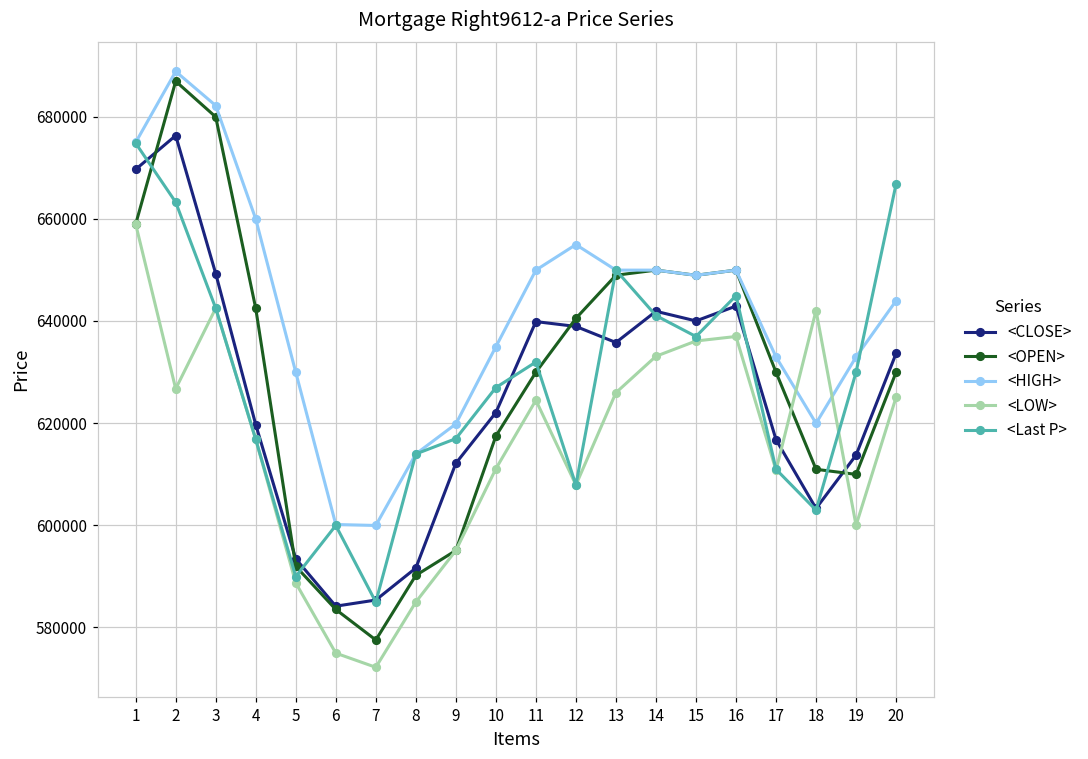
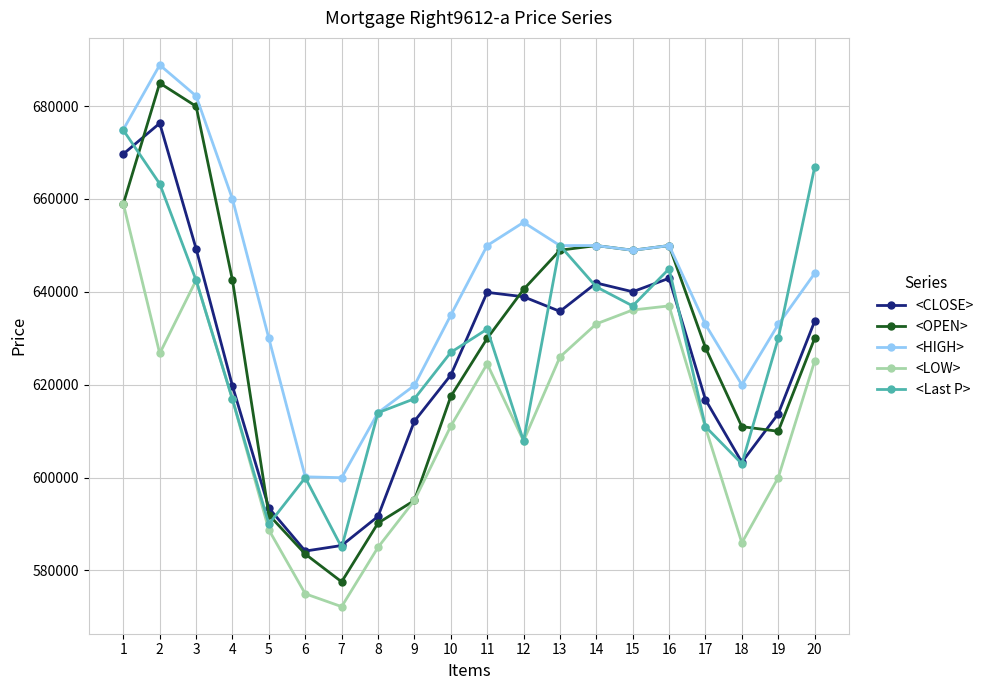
  {
    "<CLOSE>": {
      "1": 670000,
      "2": 676000,
      "3": 649000,
      "4": 620000,
      "5": 593000,
      "6": 584000,
      "8": 592000,
      "9": 612000,
      "10": 622000,
      "11": 640000,
      "12": 639000,
      "13": 636000,
      "14": 642000,
      "15": 640000,
      "16": 643000,
      "17": 617000,
      "19": 614000,
      "20": 634000
    },
    "<OPEN>": {
-     "2": 687000,
+     "2": 685000,
      "3": 680000,
      "4": 642000,
      "5": 592000,
      "6": 584000,
      "7": 578000,
      "8": 590000,
      "10": 617000,
      "11": 630000,
      "12": 641000,
      "13": 649000,
-     "17": 630000,
+     "17": 628000,
      "18": 611000,
      "19": 610000,
      "20": 630000
    },
    "<HIGH>": {
      "2": 689000,
      "3": 682000,
      "4": 660000,
      "5": 630000,
      "7": 600000,
      "9": 620000,
      "10": 635000,
      "11": 650000,
      "12": 655000,
      "17": 633000,
      "18": 620000,
      "19": 633000,
      "20": 644000
    },
    "<LOW>": {
      "2": 627000,
      "5": 589000,
      "6": 575000,
      "7": 572000,
      "8": 585000,
      "10": 611000,
      "11": 624000,
      "13": 626000,
      "14": 633000,
      "15": 636000,
      "16": 637000,
-     "18": 642000,
+     "18": 586000,
      "19": 600000,
      "20": 625000
    },
    "<Last P>": {
      "2": 663000,
      "5": 590000,
      "9": 617000,
      "10": 627000,
      "11": 632000,
      "14": 641000,
      "15": 637000,
      "16": 645000,
      "19": 630000,
      "20": 667000
    }
  }
